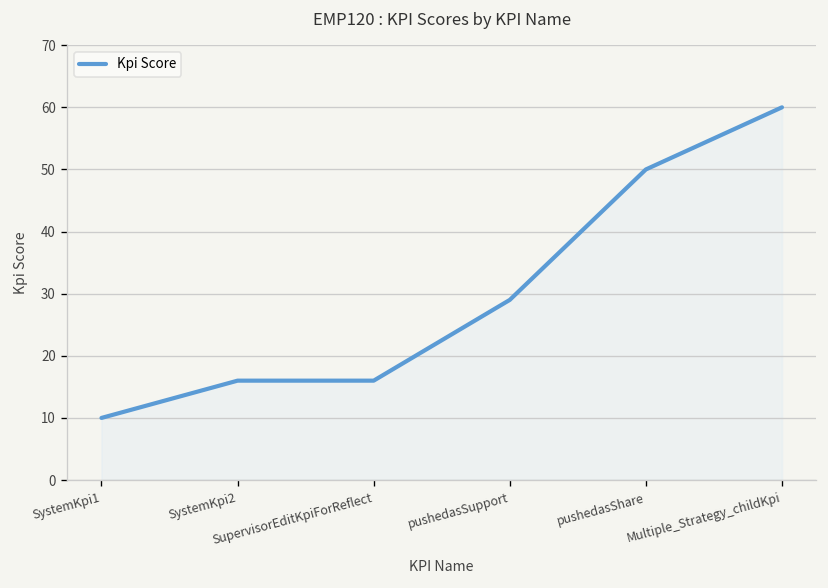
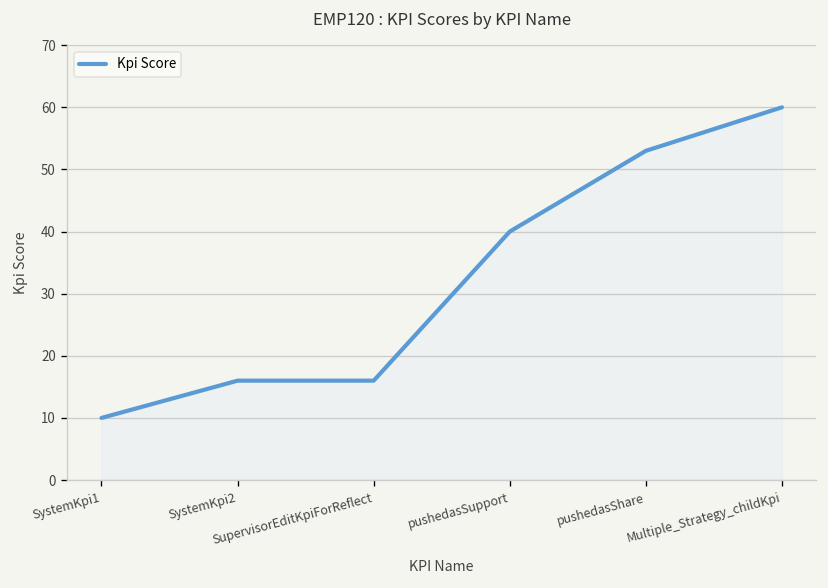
  {
    "SystemKpi1": 10,
    "SystemKpi2": 16,
    "SupervisorEditKpiForReflect": 16,
-   "pushedasSupport": 29,
-   "pushedasShare": 50,
+   "pushedasSupport": 40,
+   "pushedasShare": 53,
    "Multiple_Strategy_childKpi": 60
  }
